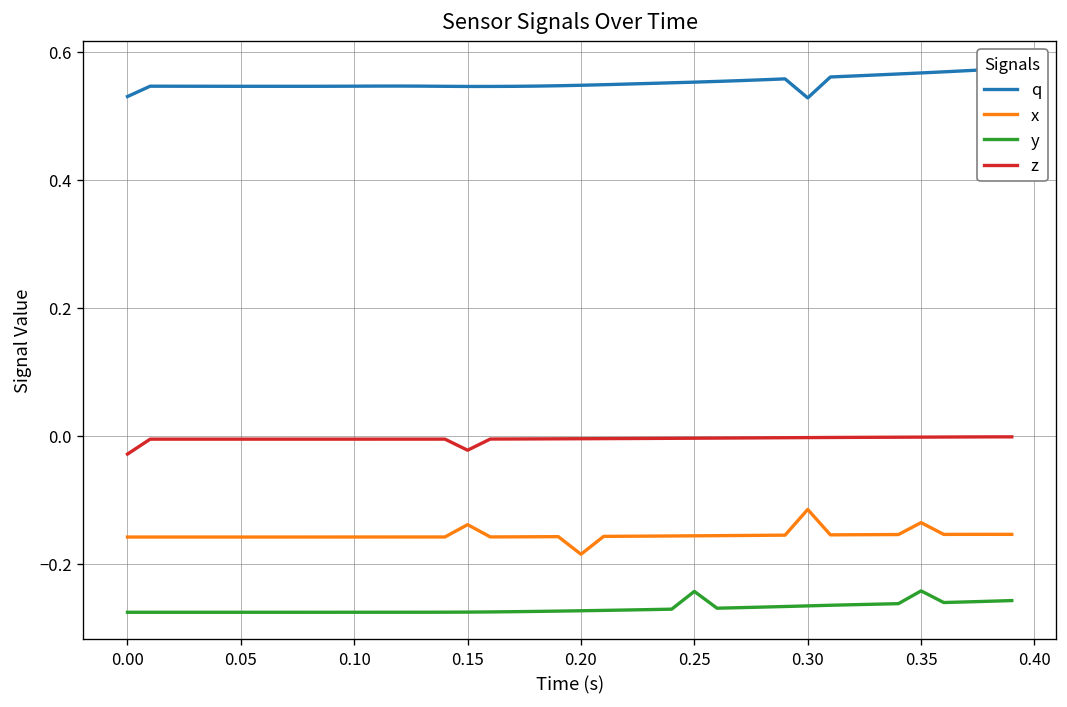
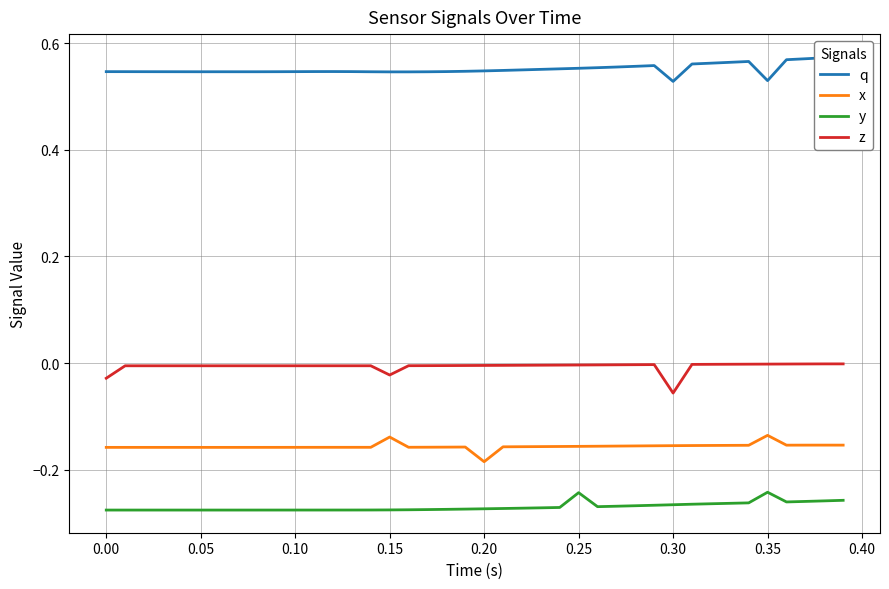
  {
    "q": {
-     "0.00": 0.53,
+     "0.00": 0.55,
      "0.05": 0.55,
      "0.10": 0.55,
      "0.15": 0.55,
      "0.20": 0.55,
      "0.25": 0.55,
      "0.30": 0.53,
-     "0.35": 0.57
+     "0.35": 0.53
    },
    "x": {
      "0.00": -0.16,
      "0.05": -0.16,
      "0.10": -0.16,
      "0.15": -0.14,
      "0.20": -0.18,
      "0.25": -0.16,
-     "0.30": -0.11,
+     "0.30": -0.15,
      "0.35": -0.14
    },
    "y": {
      "0.00": -0.28,
      "0.05": -0.28,
      "0.10": -0.28,
      "0.15": -0.28,
      "0.20": -0.27,
      "0.25": -0.24,
      "0.30": -0.27,
      "0.35": -0.24
    },
    "z": {
      "0.00": -0.03,
      "0.05": 0.00,
      "0.10": 0.00,
      "0.15": -0.02,
      "0.20": 0.00,
      "0.25": 0.00,
-     "0.30": 0.00,
+     "0.30": -0.06,
      "0.35": 0.00
    }
  }
